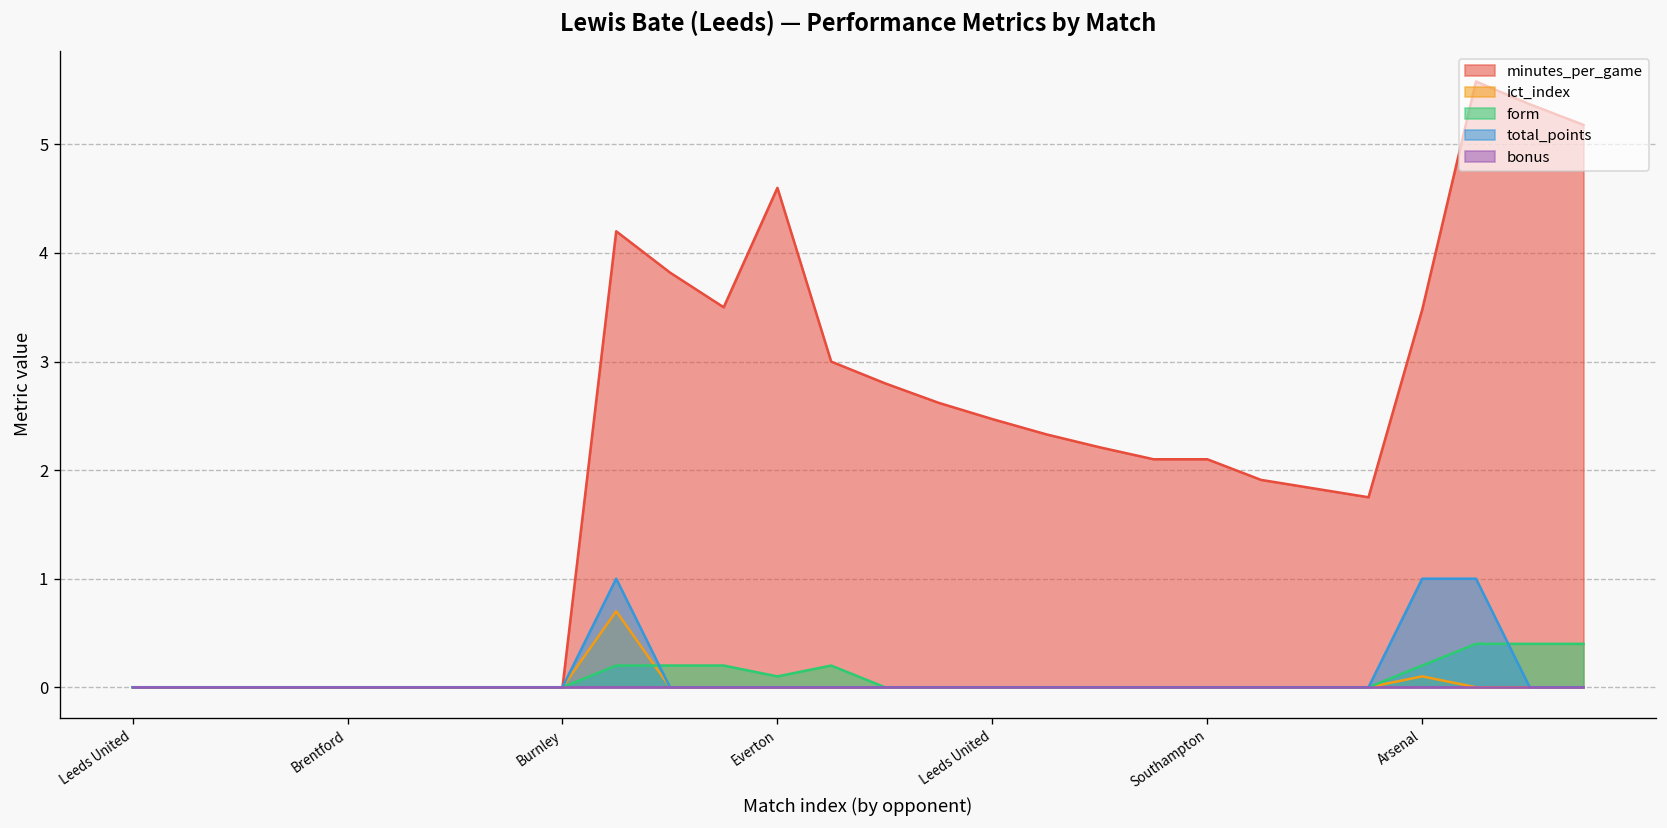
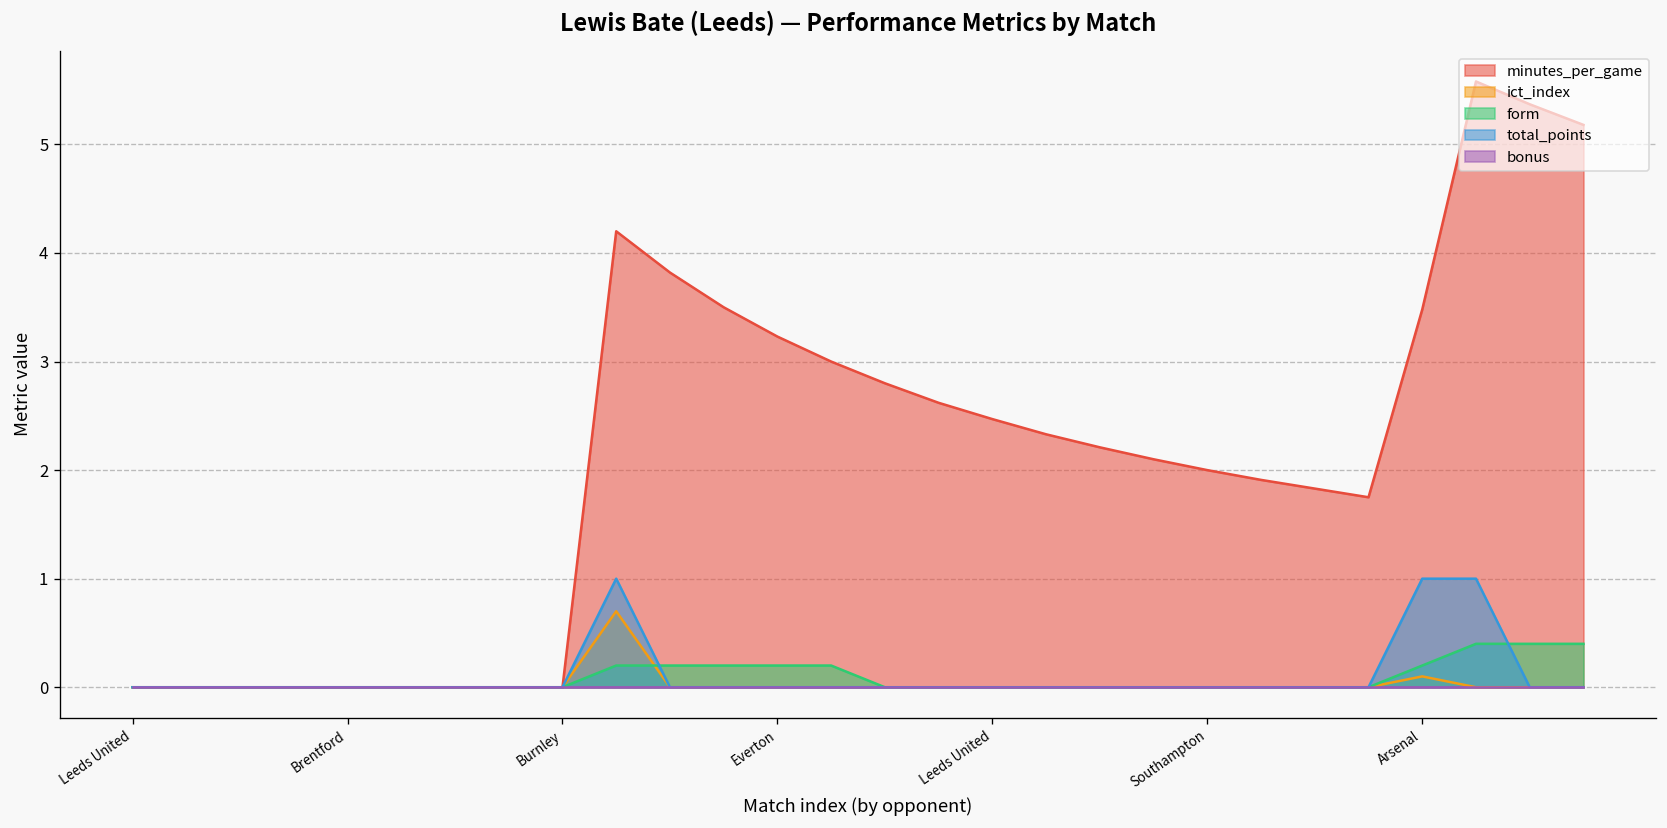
  {
    "minutes_per_game": {
-     "Everton": 4.6,
-     "Southampton": 2.1
+     "Everton": 3.2,
+     "Southampton": 2.0
    },
    "form": {
-     "Everton": 0.1
+     "Everton": 0.2
    }
  }
